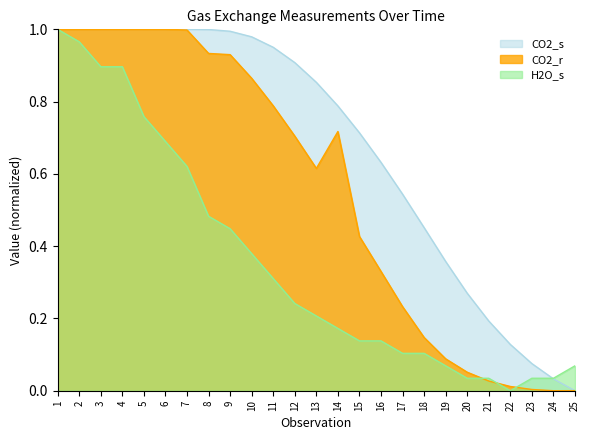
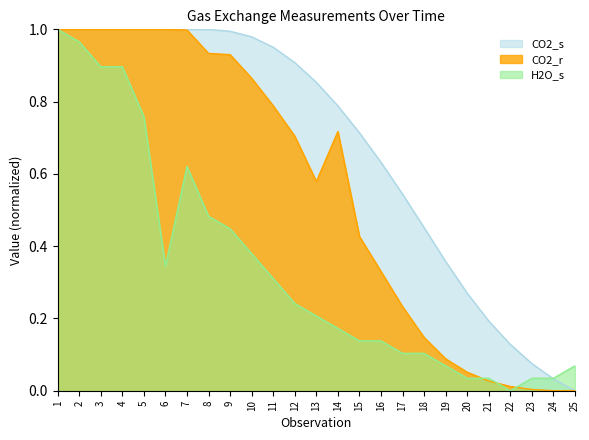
  {
    "CO2_s": {
      "8": 1.00,
      "9": 0.99,
      "10": 0.98,
      "11": 0.95,
      "12": 0.91,
      "13": 0.85,
      "14": 0.79,
      "15": 0.71,
      "16": 0.63,
      "17": 0.54,
      "18": 0.45,
      "19": 0.36,
      "20": 0.27,
      "21": 0.19,
      "22": 0.13,
      "23": 0.08
    },
    "CO2_r": {
      "8": 0.93,
      "9": 0.93,
      "10": 0.86,
      "11": 0.79,
      "12": 0.70,
-     "13": 0.62,
+     "13": 0.58,
      "14": 0.72,
      "15": 0.43,
      "16": 0.33,
      "17": 0.23,
      "18": 0.15,
      "19": 0.09,
      "20": 0.05,
      "21": 0.03,
      "22": 0.01,
      "23": 0.00,
      "24": 0.00
    },
    "H2O_s": {
      "2": 0.97,
      "3": 0.90,
      "4": 0.90,
      "5": 0.76,
-     "6": 0.69,
+     "6": 0.34,
      "7": 0.62,
      "8": 0.48,
      "9": 0.45,
      "10": 0.38,
      "11": 0.31,
      "12": 0.24,
      "13": 0.21,
      "14": 0.17,
      "15": 0.14,
      "16": 0.14,
      "17": 0.10,
      "18": 0.10,
      "19": 0.07,
      "20": 0.03,
      "21": 0.03,
      "22": 0.00,
      "23": 0.03,
      "25": 0.07
    }
  }
